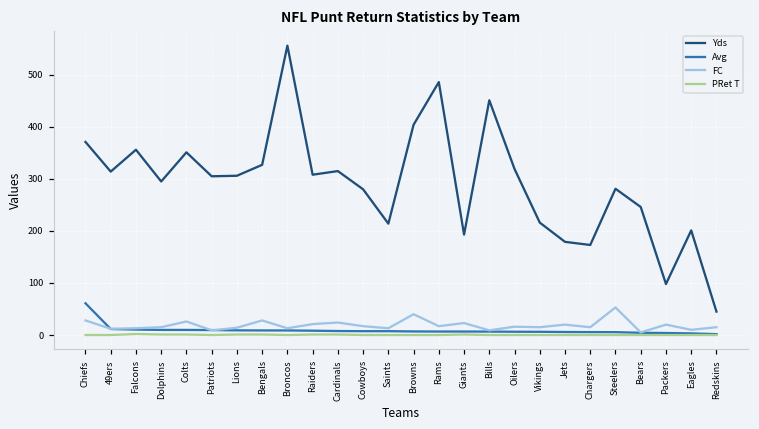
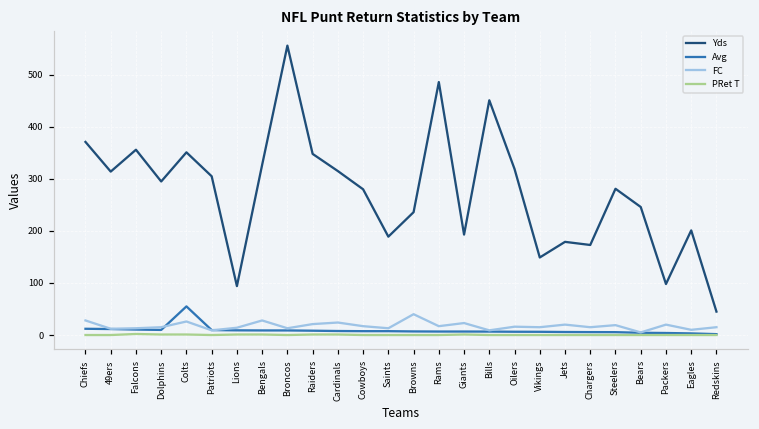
  {
    "Yds": {
      "Chiefs": 370,
      "49ers": 310,
      "Falcons": 360,
      "Dolphins": 300,
      "Colts": 350,
      "Patriots": 310,
-     "Lions": 310,
+     "Lions": 90,
      "Bengals": 330,
      "Broncos": 560,
-     "Raiders": 310,
+     "Raiders": 350,
      "Cardinals": 320,
      "Cowboys": 280,
-     "Saints": 210,
-     "Browns": 400,
+     "Saints": 190,
+     "Browns": 240,
      "Rams": 490,
      "Giants": 190,
      "Bills": 450,
      "Oilers": 320,
-     "Vikings": 220,
+     "Vikings": 150,
      "Jets": 180,
      "Chargers": 170,
      "Steelers": 280,
      "Bears": 250,
      "Packers": 100,
      "Eagles": 200,
      "Redskins": 50
    },
    "Avg": {
-     "Chiefs": 60,
-     "Colts": 10,
+     "Chiefs": 10,
+     "Colts": 60,
      "Bengals": 10,
      "Raiders": 10,
      "Cardinals": 10,
      "Cowboys": 10,
      "Saints": 10,
      "Browns": 10,
      "Rams": 10,
      "Giants": 10,
      "Oilers": 10,
      "Vikings": 10,
      "Jets": 10,
      "Chargers": 10,
      "Steelers": 10
    },
    "FC": {
      "Chiefs": 30,
      "Colts": 30,
      "Bengals": 30,
      "Raiders": 20,
      "Cardinals": 20,
      "Cowboys": 20,
      "Saints": 10,
      "Browns": 40,
      "Rams": 20,
      "Giants": 20,
      "Oilers": 20,
      "Vikings": 20,
      "Jets": 20,
      "Chargers": 20,
-     "Steelers": 50,
+     "Steelers": 20,
      "Packers": 20,
      "Eagles": 10,
      "Redskins": 20
    },
    "PRet T": {
      "Chiefs": 0,
      "49ers": 0,
      "Falcons": 0,
      "Dolphins": 0,
      "Colts": 0,
      "Patriots": 0,
      "Lions": 0,
      "Bengals": 0,
      "Broncos": 0,
      "Raiders": 0,
      "Cardinals": 0,
      "Cowboys": 0,
      "Saints": 0,
      "Browns": 0,
      "Rams": 0,
      "Giants": 0,
      "Bills": 0,
      "Oilers": 0,
      "Vikings": 0,
      "Jets": 0,
      "Chargers": 0,
      "Steelers": 0
    }
  }
